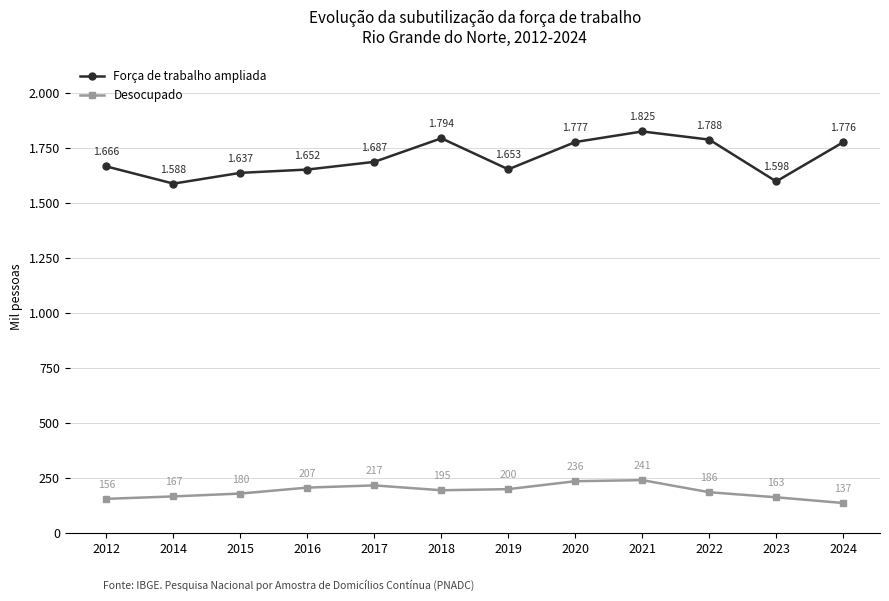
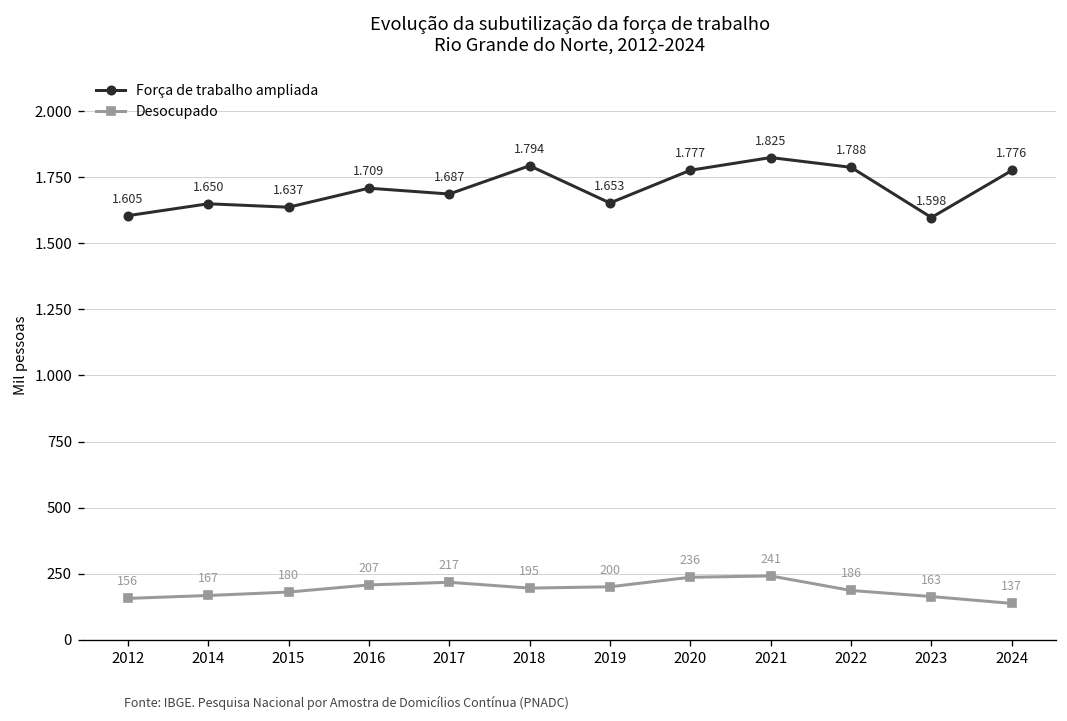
  {
    "Força de trabalho ampliada": {
-     "2012": 1.666,
-     "2014": 1.588,
-     "2016": 1.652
+     "2012": 1.605,
+     "2014": 1.650,
+     "2016": 1.709
    },
    "Desocupado": {
      "2012": 156,
      "2014": 167,
      "2015": 180,
      "2016": 207,
      "2017": 217,
      "2018": 195,
      "2019": 200,
      "2020": 236,
      "2021": 241,
      "2022": 186,
      "2023": 163,
      "2024": 137
    }
  }
